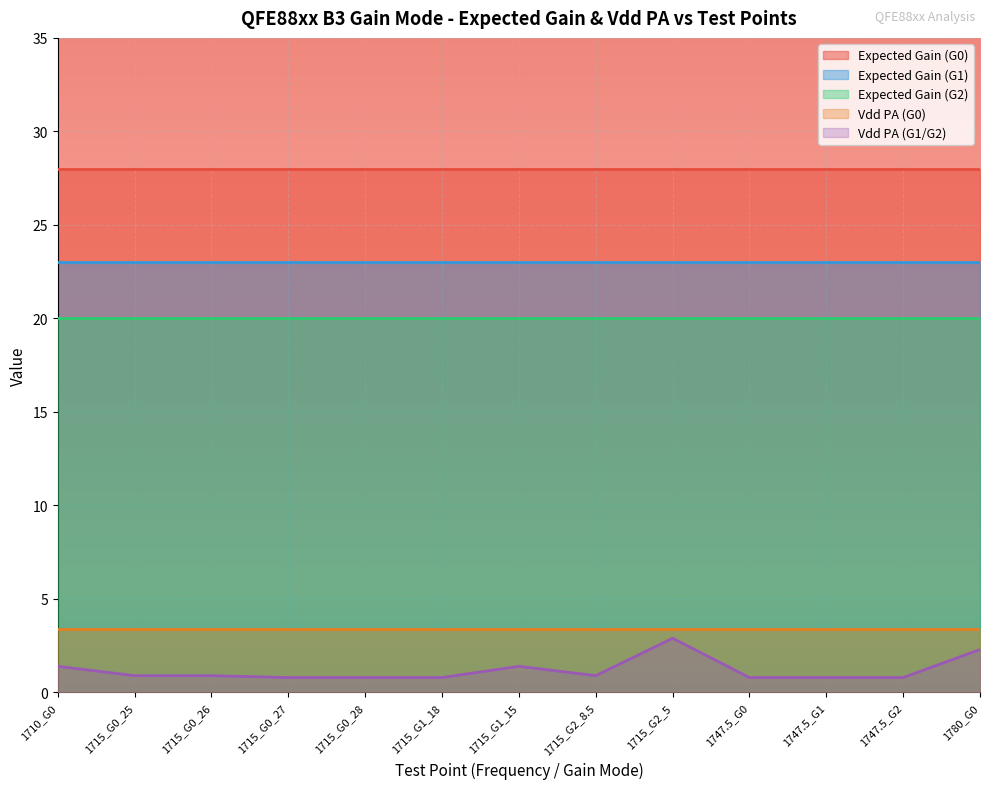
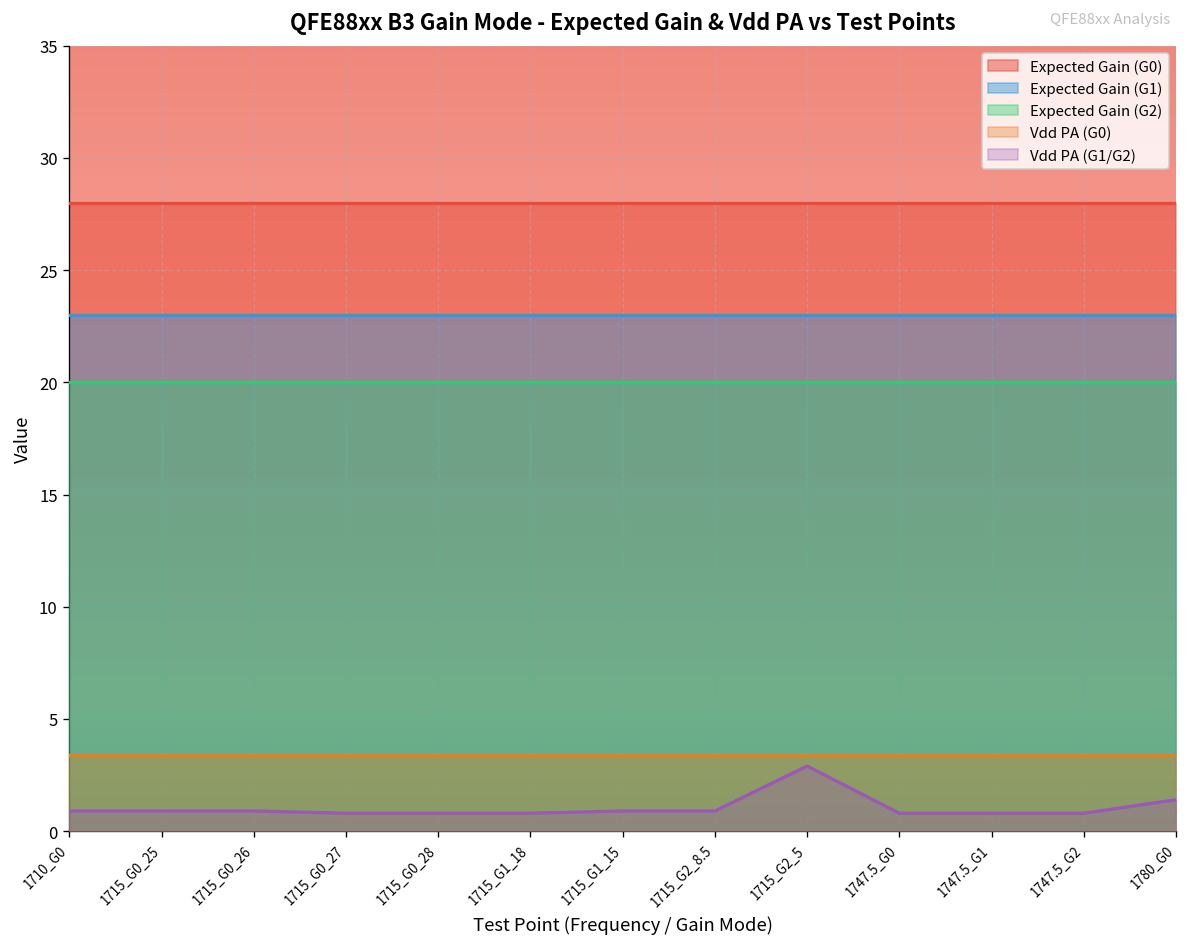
  {
    "Expected Gain (G1)": {
      "1710_G0": 23.0,
      "1715_G0_25": 23.0,
      "1715_G0_26": 23.0,
      "1715_G0_27": 23.0,
      "1715_G0_28": 23.0,
      "1715_G1_18": 23.0,
      "1715_G1_15": 23.0,
      "1715_G2_8.5": 23.0,
      "1715_G2_5": 23.0,
      "1747.5_G0": 23.0,
      "1747.5_G1": 23.0,
      "1747.5_G2": 23.0,
      "1780_G0": 23.0
    },
    "Expected Gain (G2)": {
      "1710_G0": 20.0,
      "1715_G0_25": 20.0,
      "1715_G0_26": 20.0,
      "1715_G0_27": 20.0,
      "1715_G0_28": 20.0,
      "1715_G1_18": 20.0,
      "1715_G1_15": 20.0,
      "1715_G2_8.5": 20.0,
      "1715_G2_5": 20.0,
      "1747.5_G0": 20.0,
      "1747.5_G1": 20.0,
      "1747.5_G2": 20.0,
      "1780_G0": 20.0
    },
    "Vdd PA (G1/G2)": {
-     "1710_G0": 1.4,
+     "1710_G0": 0.9,
      "1715_G0_25": 0.9,
      "1715_G0_26": 0.9,
      "1715_G0_27": 0.8,
      "1715_G0_28": 0.8,
      "1715_G1_18": 0.8,
-     "1715_G1_15": 1.4,
+     "1715_G1_15": 0.9,
      "1715_G2_8.5": 0.9,
      "1715_G2_5": 2.9,
      "1747.5_G0": 0.8,
      "1747.5_G1": 0.8,
      "1747.5_G2": 0.8,
-     "1780_G0": 2.3
+     "1780_G0": 1.4
    }
  }
